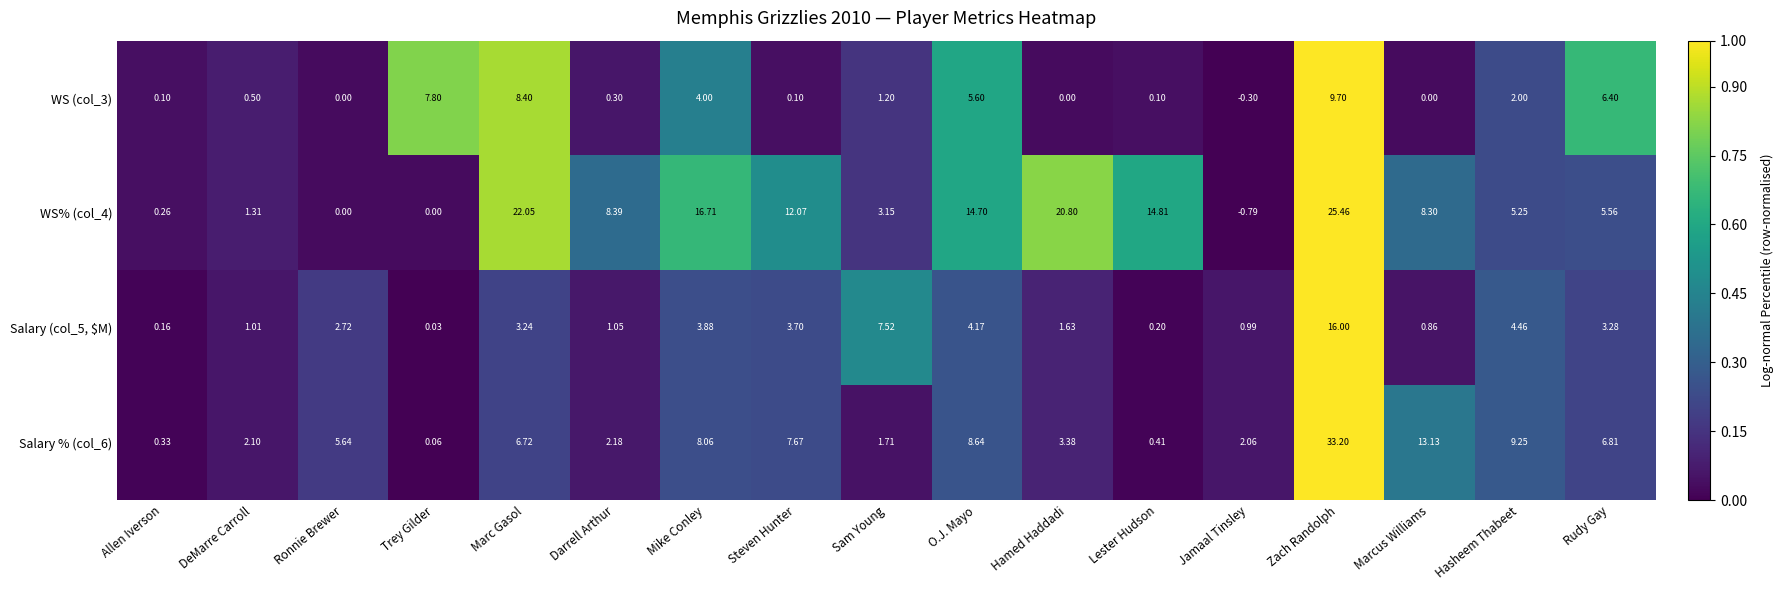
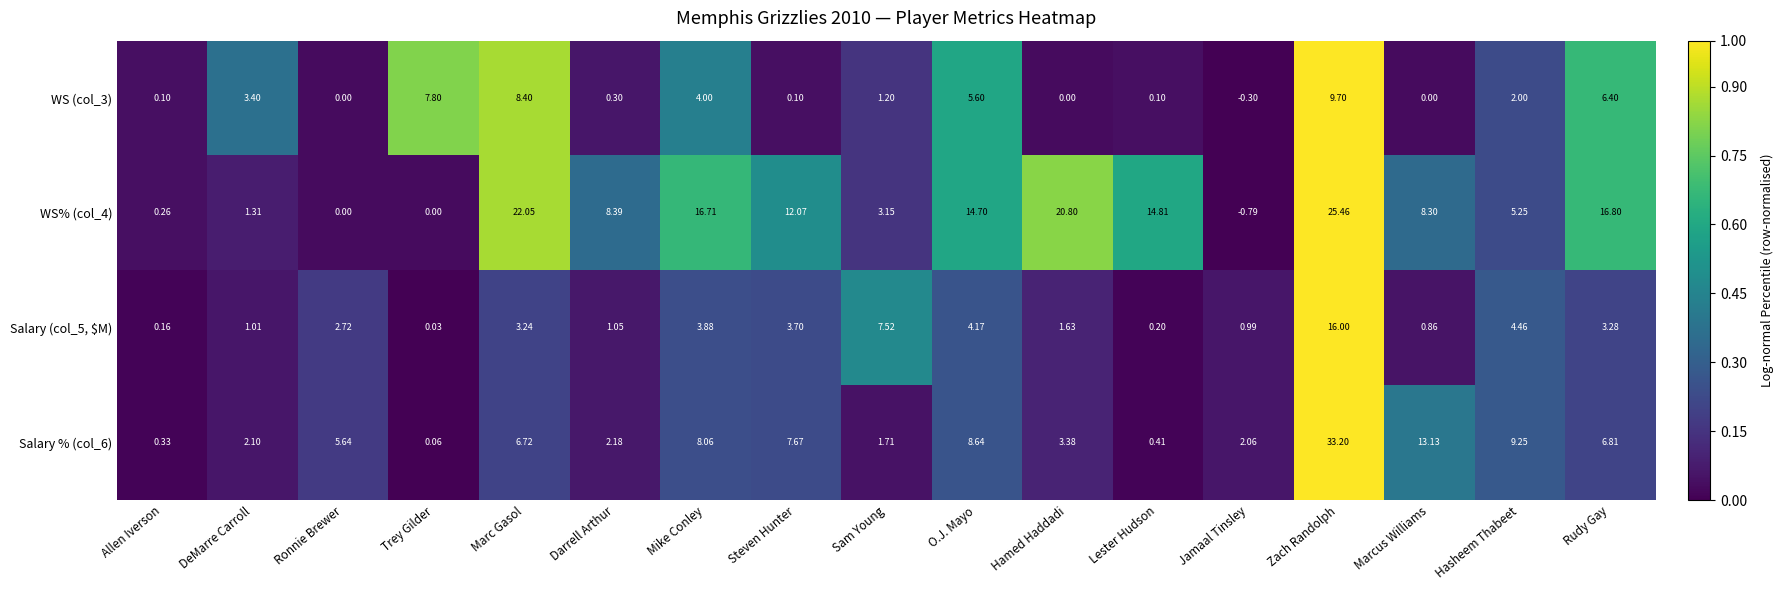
  {
    "WS (col_3)": {
      "Allen Iverson": 0.10,
-     "DeMarre Carroll": 0.50,
+     "DeMarre Carroll": 3.40,
      "Ronnie Brewer": 0.00,
      "Trey Gilder": 7.80,
      "Marc Gasol": 8.40,
      "Darrell Arthur": 0.30,
      "Mike Conley": 4.00,
      "Steven Hunter": 0.10,
      "Sam Young": 1.20,
      "O.J. Mayo": 5.60,
      "Hamed Haddadi": 0.00,
      "Lester Hudson": 0.10,
      "Jamaal Tinsley": -0.30,
      "Zach Randolph": 9.70,
      "Marcus Williams": 0.00,
      "Hasheem Thabeet": 2.00,
      "Rudy Gay": 6.40
    },
    "WS% (col_4)": {
      "Allen Iverson": 0.26,
      "DeMarre Carroll": 1.31,
      "Ronnie Brewer": 0.00,
      "Trey Gilder": 0.00,
      "Marc Gasol": 22.05,
      "Darrell Arthur": 8.39,
      "Mike Conley": 16.71,
      "Steven Hunter": 12.07,
      "Sam Young": 3.15,
      "O.J. Mayo": 14.70,
      "Hamed Haddadi": 20.80,
      "Lester Hudson": 14.81,
      "Jamaal Tinsley": -0.79,
      "Zach Randolph": 25.46,
      "Marcus Williams": 8.30,
      "Hasheem Thabeet": 5.25,
-     "Rudy Gay": 5.56
+     "Rudy Gay": 16.80
    },
    "Salary (col_5, $M)": {
      "Allen Iverson": 0.16,
      "DeMarre Carroll": 1.01,
      "Ronnie Brewer": 2.72,
      "Trey Gilder": 0.03,
      "Marc Gasol": 3.24,
      "Darrell Arthur": 1.05,
      "Mike Conley": 3.88,
      "Steven Hunter": 3.70,
      "Sam Young": 7.52,
      "O.J. Mayo": 4.17,
      "Hamed Haddadi": 1.63,
      "Lester Hudson": 0.20,
      "Jamaal Tinsley": 0.99,
      "Zach Randolph": 16.00,
      "Marcus Williams": 0.86,
      "Hasheem Thabeet": 4.46,
      "Rudy Gay": 3.28
    },
    "Salary % (col_6)": {
      "Allen Iverson": 0.33,
      "DeMarre Carroll": 2.10,
      "Ronnie Brewer": 5.64,
      "Trey Gilder": 0.06,
      "Marc Gasol": 6.72,
      "Darrell Arthur": 2.18,
      "Mike Conley": 8.06,
      "Steven Hunter": 7.67,
      "Sam Young": 1.71,
      "O.J. Mayo": 8.64,
      "Hamed Haddadi": 3.38,
      "Lester Hudson": 0.41,
      "Jamaal Tinsley": 2.06,
      "Zach Randolph": 33.20,
      "Marcus Williams": 13.13,
      "Hasheem Thabeet": 9.25,
      "Rudy Gay": 6.81
    }
  }
